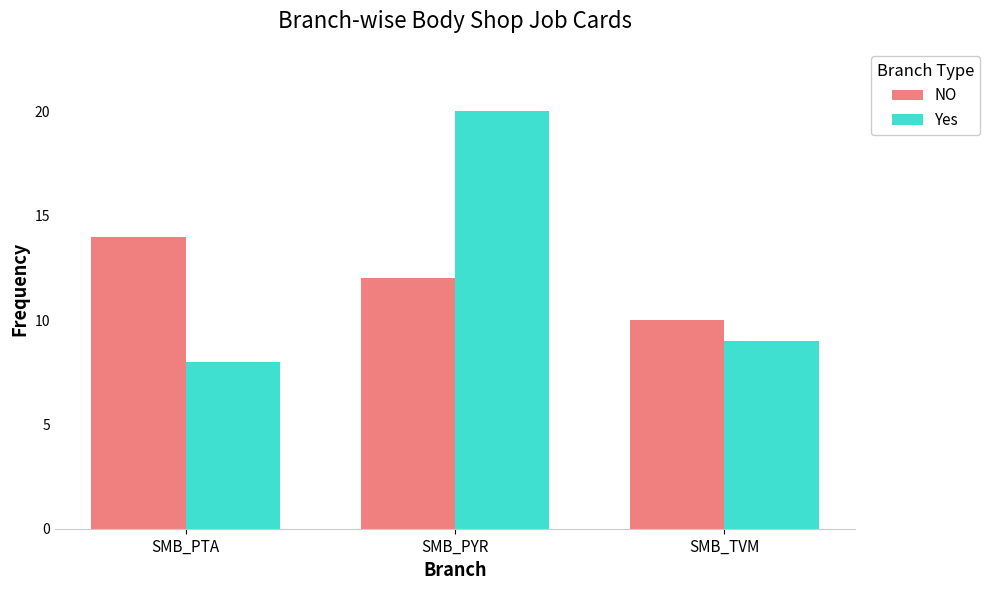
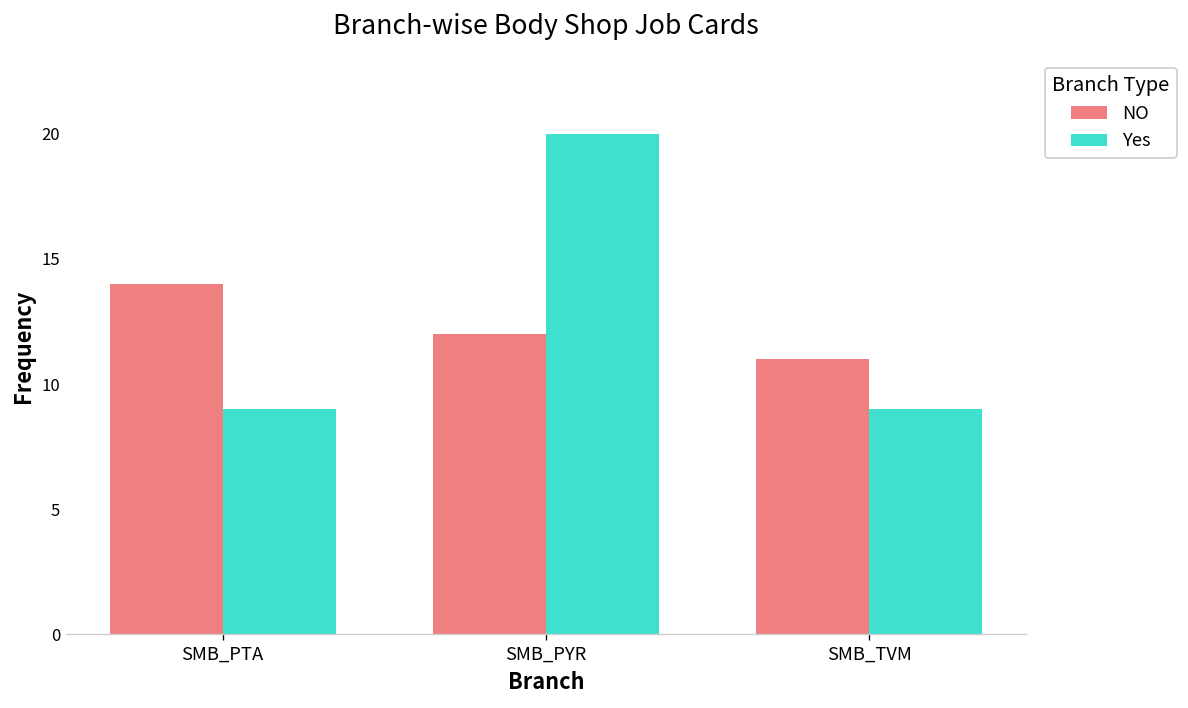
  {
    "NO": {
      "SMB_PTA": 14,
      "SMB_PYR": 12,
-     "SMB_TVM": 10
+     "SMB_TVM": 11
    },
    "Yes": {
-     "SMB_PTA": 8,
+     "SMB_PTA": 9,
      "SMB_PYR": 20,
      "SMB_TVM": 9
    }
  }
